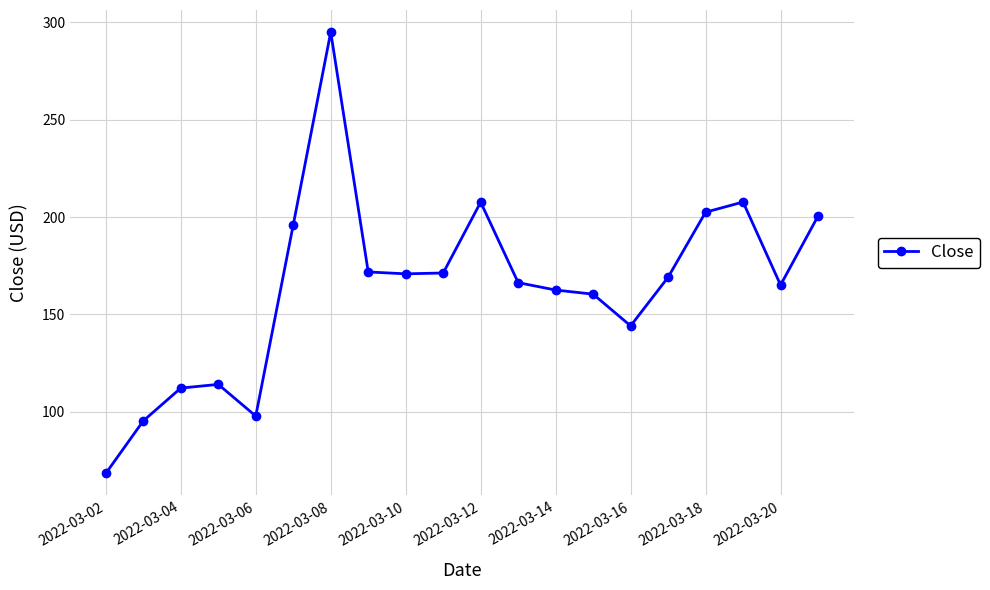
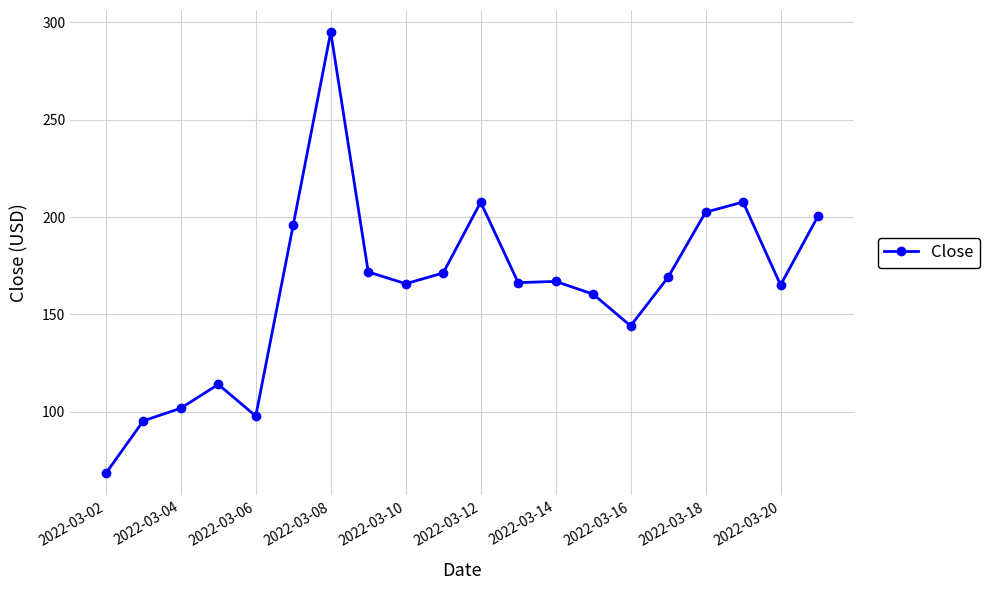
  {
    "2022-03-02": 68,
-   "2022-03-04": 112,
+   "2022-03-04": 102,
    "2022-03-06": 98,
    "2022-03-08": 295,
-   "2022-03-10": 171,
+   "2022-03-10": 166,
    "2022-03-12": 208,
-   "2022-03-14": 163,
+   "2022-03-14": 167,
    "2022-03-16": 144,
    "2022-03-18": 203,
    "2022-03-20": 165
  }
